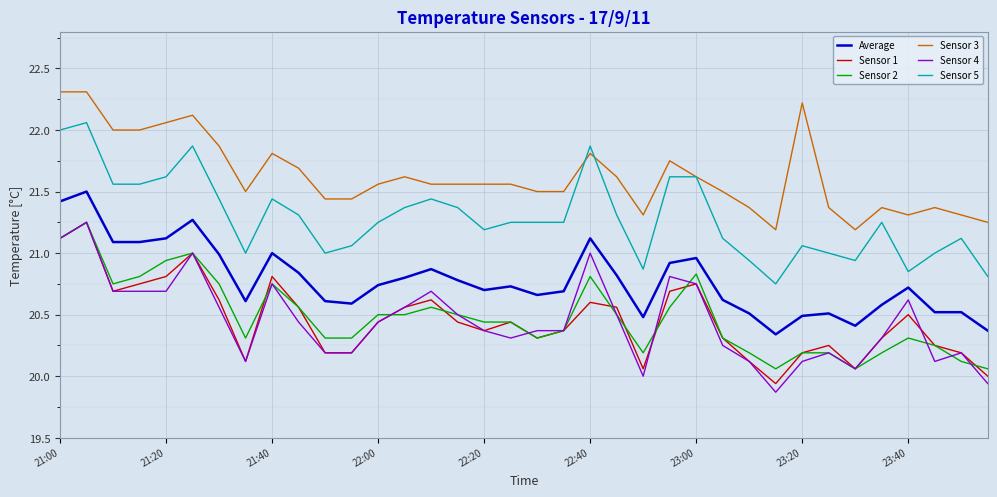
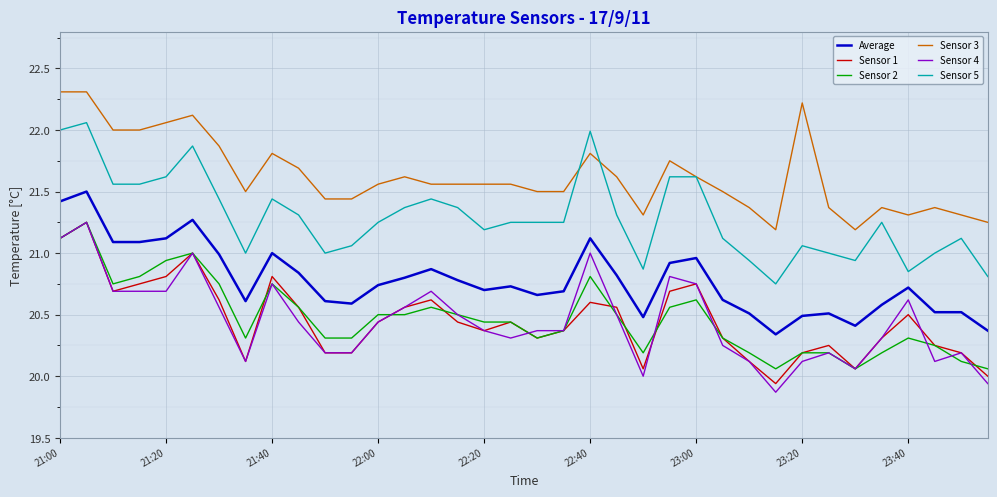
  {
    "Average": {
      "21:00": 21.42,
      "21:20": 21.12,
      "21:40": 21.00,
      "22:00": 20.74,
      "22:20": 20.70,
      "22:40": 21.12,
      "23:00": 20.96,
      "23:20": 20.49,
      "23:40": 20.72
    },
    "Sensor 1": {
      "21:20": 20.81,
      "21:40": 20.81,
      "22:40": 20.60,
      "23:40": 20.50
    },
    "Sensor 2": {
      "21:20": 20.94,
      "22:00": 20.50,
      "22:20": 20.44,
      "22:40": 20.81,
-     "23:00": 20.83,
+     "23:00": 20.62,
      "23:40": 20.31
    },
    "Sensor 3": {
      "21:00": 22.31,
      "21:20": 22.06,
      "21:40": 21.81,
      "22:00": 21.56,
      "22:20": 21.56,
      "22:40": 21.81,
      "23:20": 22.22,
      "23:40": 21.31
    },
    "Sensor 4": {
      "21:20": 20.69,
      "22:40": 21.00,
      "23:20": 20.12,
      "23:40": 20.62
    },
    "Sensor 5": {
      "21:00": 22.00,
      "21:20": 21.62,
      "21:40": 21.44,
      "22:00": 21.25,
      "22:20": 21.19,
-     "22:40": 21.87,
+     "22:40": 21.99,
      "23:20": 21.06,
      "23:40": 20.85
    }
  }
